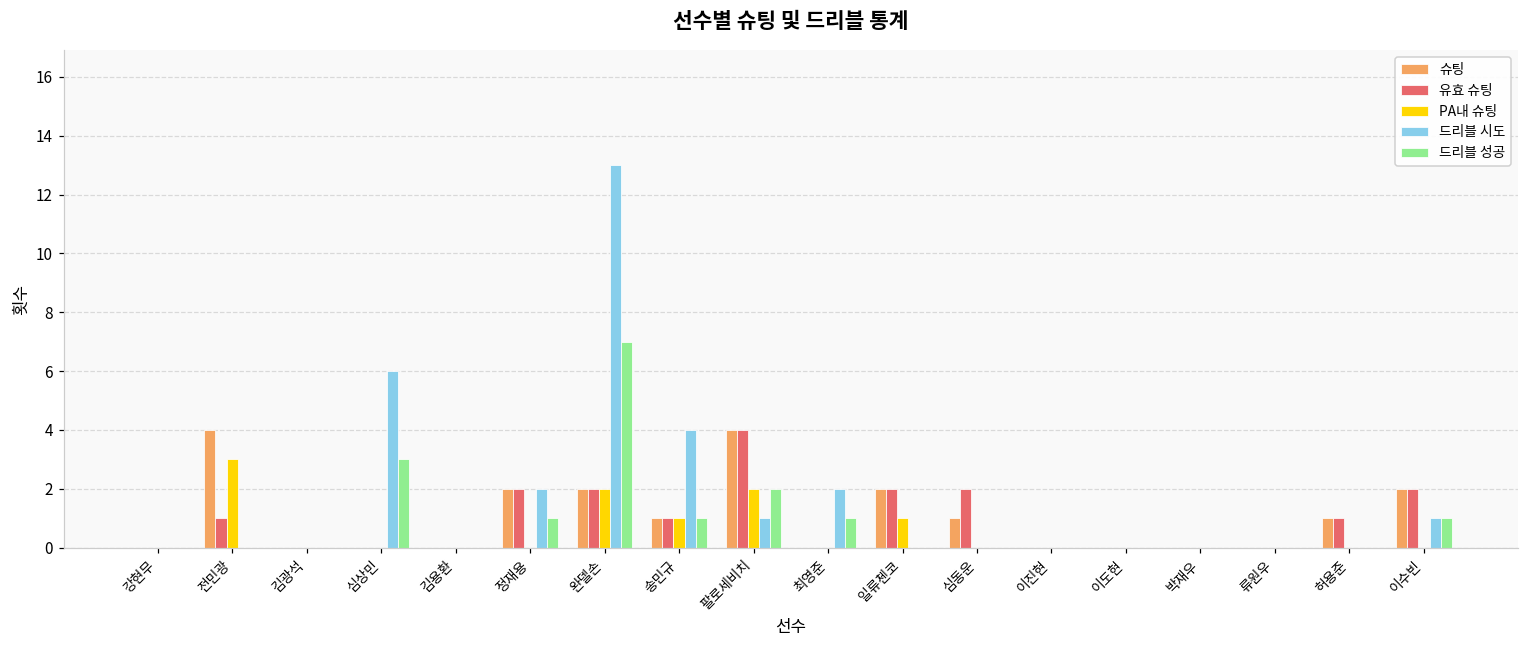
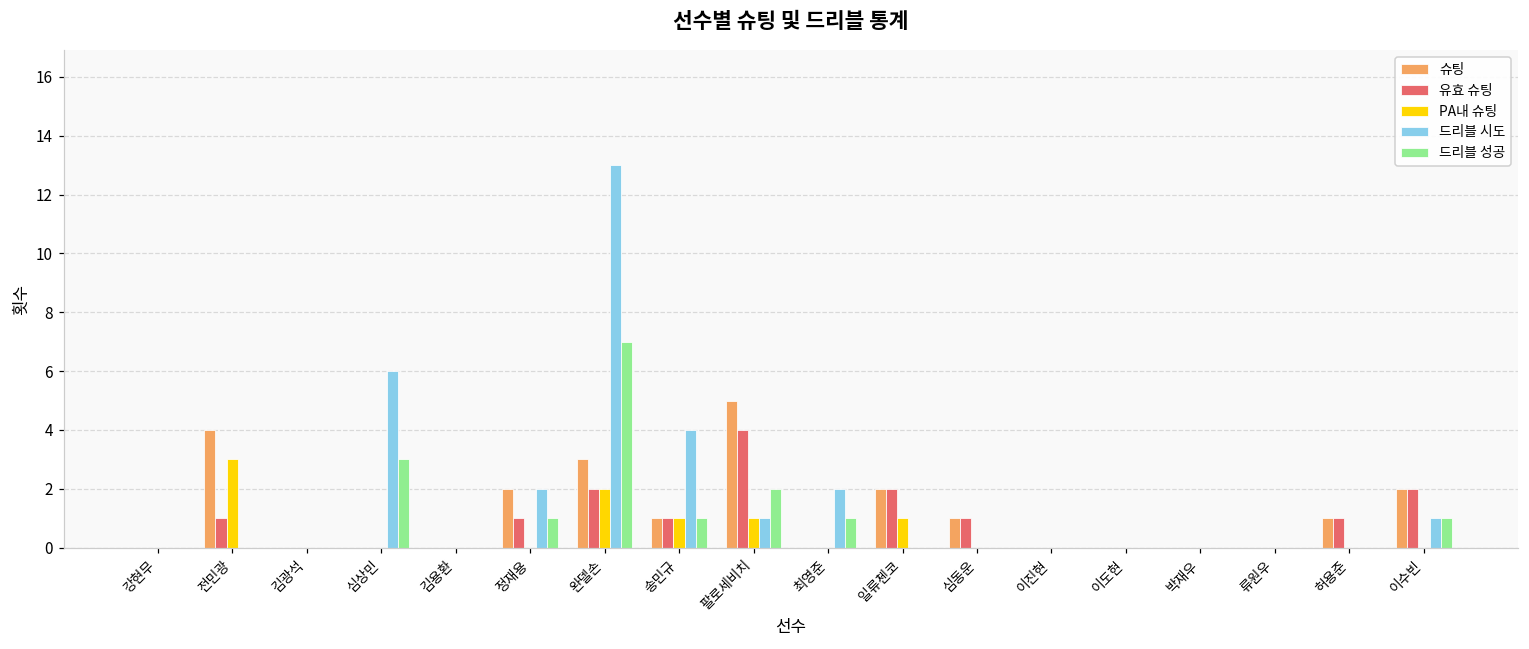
  {
    "슈팅": {
      "강현무": 0,
      "전민광": 4,
      "김광석": 0,
      "심상민": 0,
      "김용환": 0,
      "정재용": 2,
-     "완델손": 2,
+     "완델손": 3,
      "송민규": 1,
-     "팔로세비치": 4,
+     "팔로세비치": 5,
      "최영준": 0,
      "일류첸코": 2,
      "심동운": 1,
      "이진현": 0,
      "이도현": 0,
      "박재우": 0,
      "류원우": 0,
      "허용준": 1,
      "이수빈": 2
    },
    "유효 슈팅": {
      "강현무": 0,
      "전민광": 1,
      "김광석": 0,
      "심상민": 0,
      "김용환": 0,
-     "정재용": 2,
+     "정재용": 1,
      "완델손": 2,
      "송민규": 1,
      "팔로세비치": 4,
      "최영준": 0,
      "일류첸코": 2,
-     "심동운": 2,
+     "심동운": 1,
      "이진현": 0,
      "이도현": 0,
      "박재우": 0,
      "류원우": 0,
      "허용준": 1,
      "이수빈": 2
    },
    "PA내 슈팅": {
      "강현무": 0,
      "전민광": 3,
      "김광석": 0,
      "심상민": 0,
      "김용환": 0,
      "정재용": 0,
      "완델손": 2,
      "송민규": 1,
-     "팔로세비치": 2,
+     "팔로세비치": 1,
      "최영준": 0,
      "일류첸코": 1,
      "심동운": 0,
      "이진현": 0,
      "이도현": 0,
      "박재우": 0,
      "류원우": 0,
      "허용준": 0,
      "이수빈": 0
    },
    "드리블 시도": {
      "강현무": 0,
      "전민광": 0,
      "김광석": 0,
      "심상민": 6,
      "김용환": 0,
      "정재용": 2,
      "완델손": 13,
      "송민규": 4,
      "팔로세비치": 1,
      "최영준": 2,
      "일류첸코": 0,
      "심동운": 0,
      "이진현": 0,
      "이도현": 0,
      "박재우": 0,
      "류원우": 0,
      "허용준": 0,
      "이수빈": 1
    },
    "드리블 성공": {
      "강현무": 0,
      "전민광": 0,
      "김광석": 0,
      "심상민": 3,
      "김용환": 0,
      "정재용": 1,
      "완델손": 7,
      "송민규": 1,
      "팔로세비치": 2,
      "최영준": 1,
      "일류첸코": 0,
      "심동운": 0,
      "이진현": 0,
      "이도현": 0,
      "박재우": 0,
      "류원우": 0,
      "허용준": 0,
      "이수빈": 1
    }
  }
